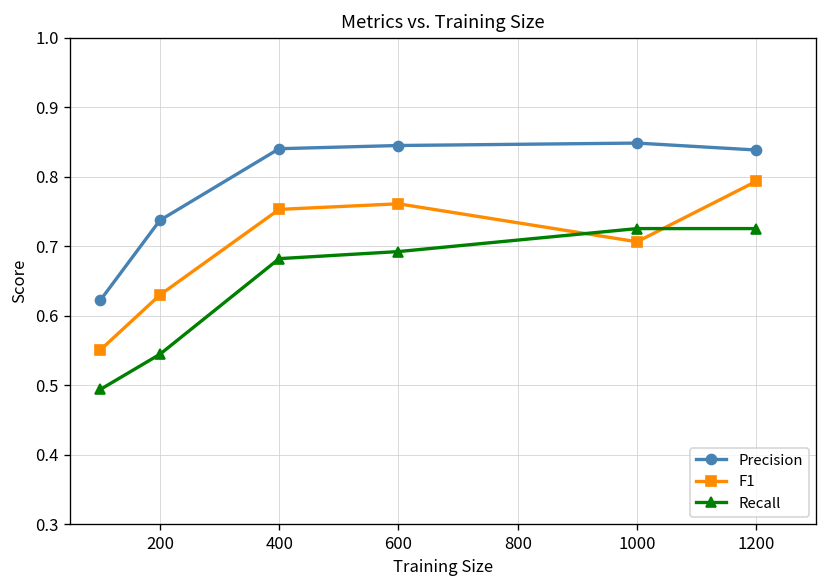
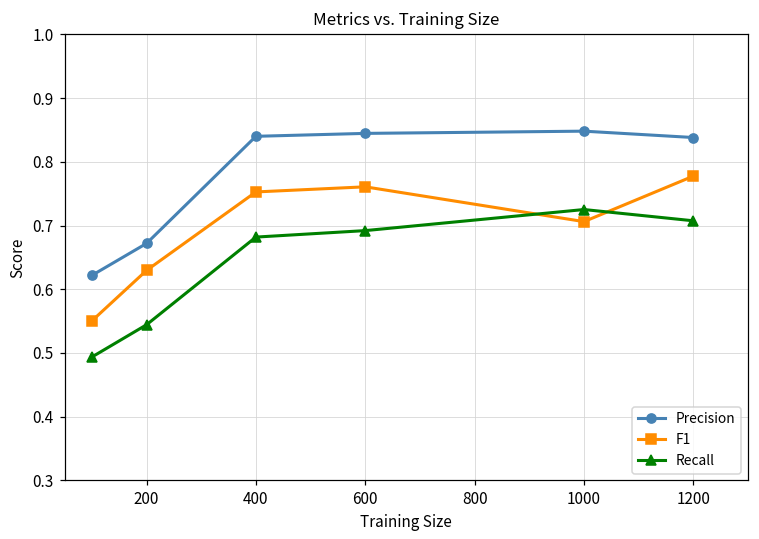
  {
    "Precision": {
-     "200": 0.74,
+     "200": 0.67,
      "400": 0.84,
      "600": 0.84,
      "1000": 0.85,
      "1200": 0.84
    },
    "F1": {
      "200": 0.63,
      "400": 0.75,
      "600": 0.76,
      "1000": 0.71,
-     "1200": 0.79
+     "1200": 0.78
    },
    "Recall": {
      "200": 0.54,
      "400": 0.68,
      "600": 0.69,
      "1000": 0.73,
-     "1200": 0.73
+     "1200": 0.71
    }
  }
